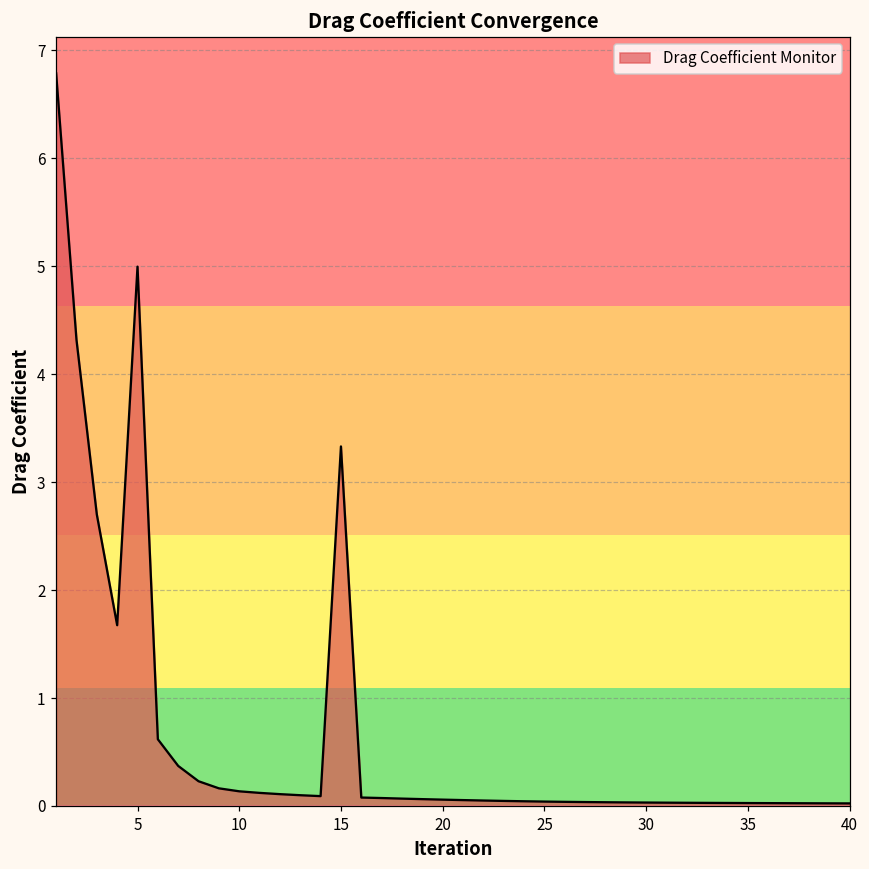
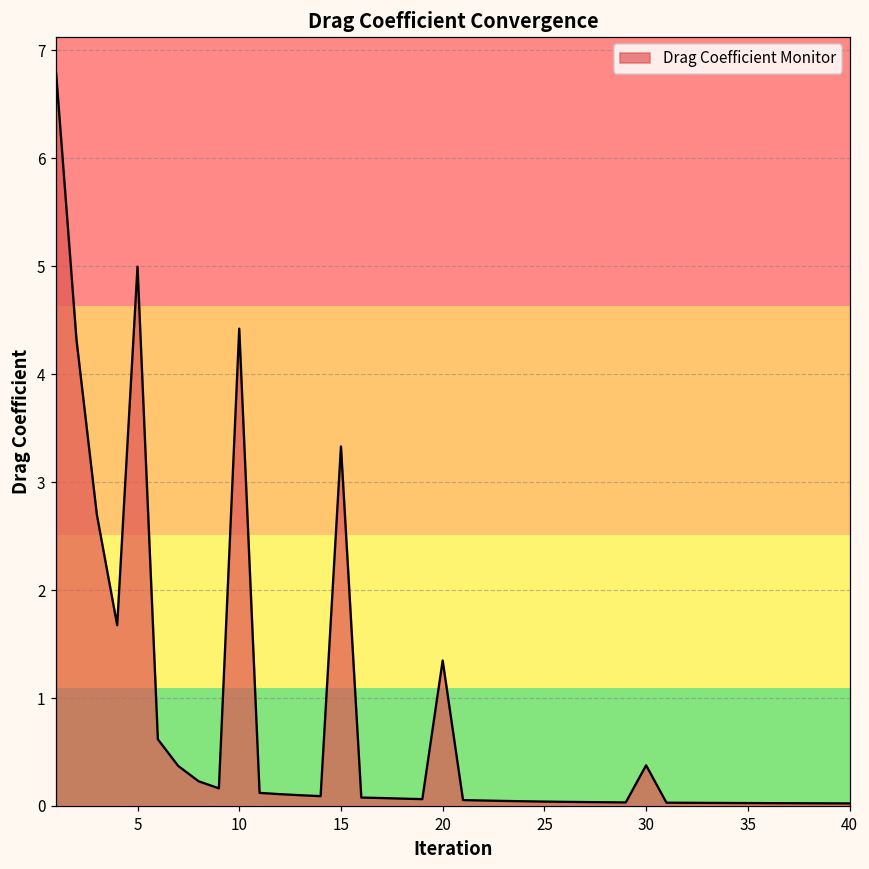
  {
    "5": 5.0,
-   "10": 0.1,
+   "10": 4.4,
    "15": 3.3,
-   "20": 0.1,
+   "20": 1.3,
    "25": 0.0,
-   "30": 0.0,
+   "30": 0.4,
    "35": 0.0,
    "40": 0.0
  }
